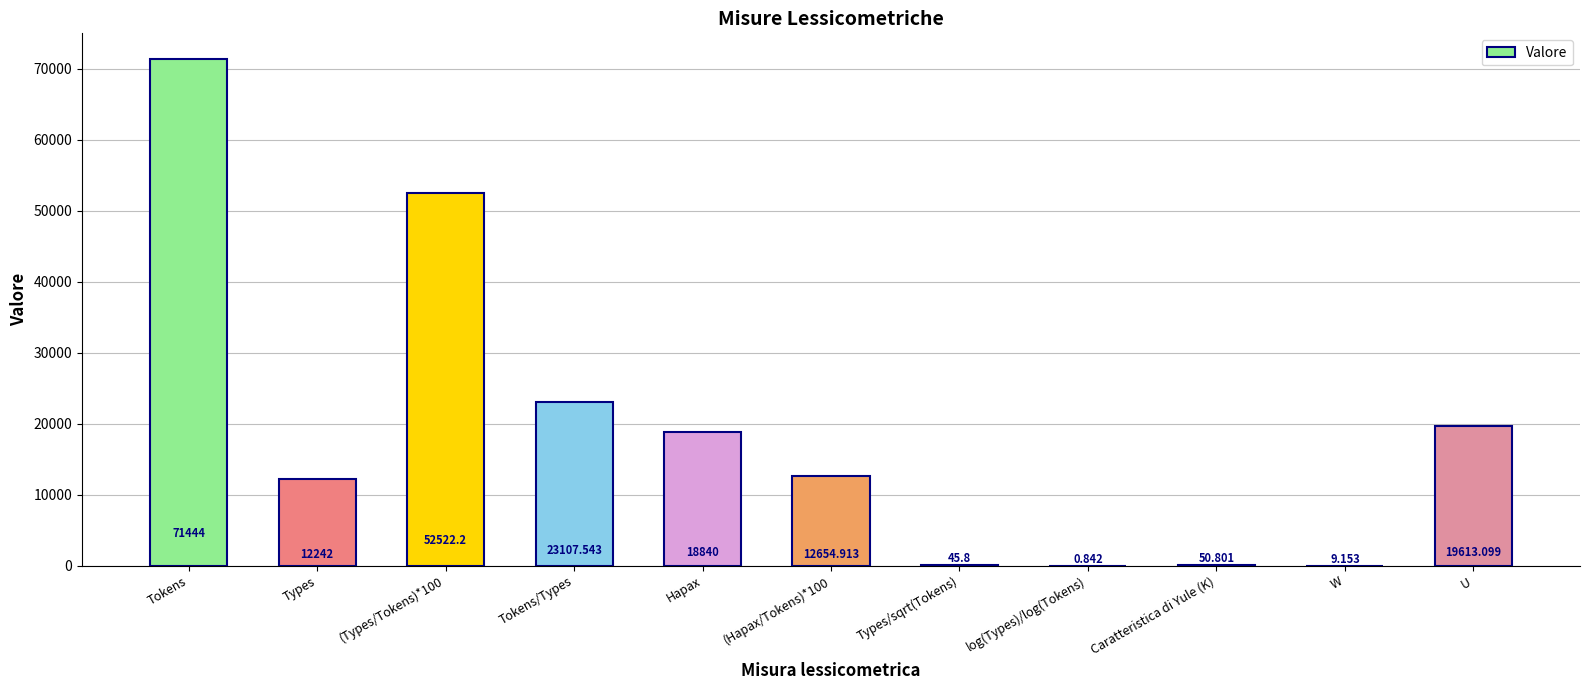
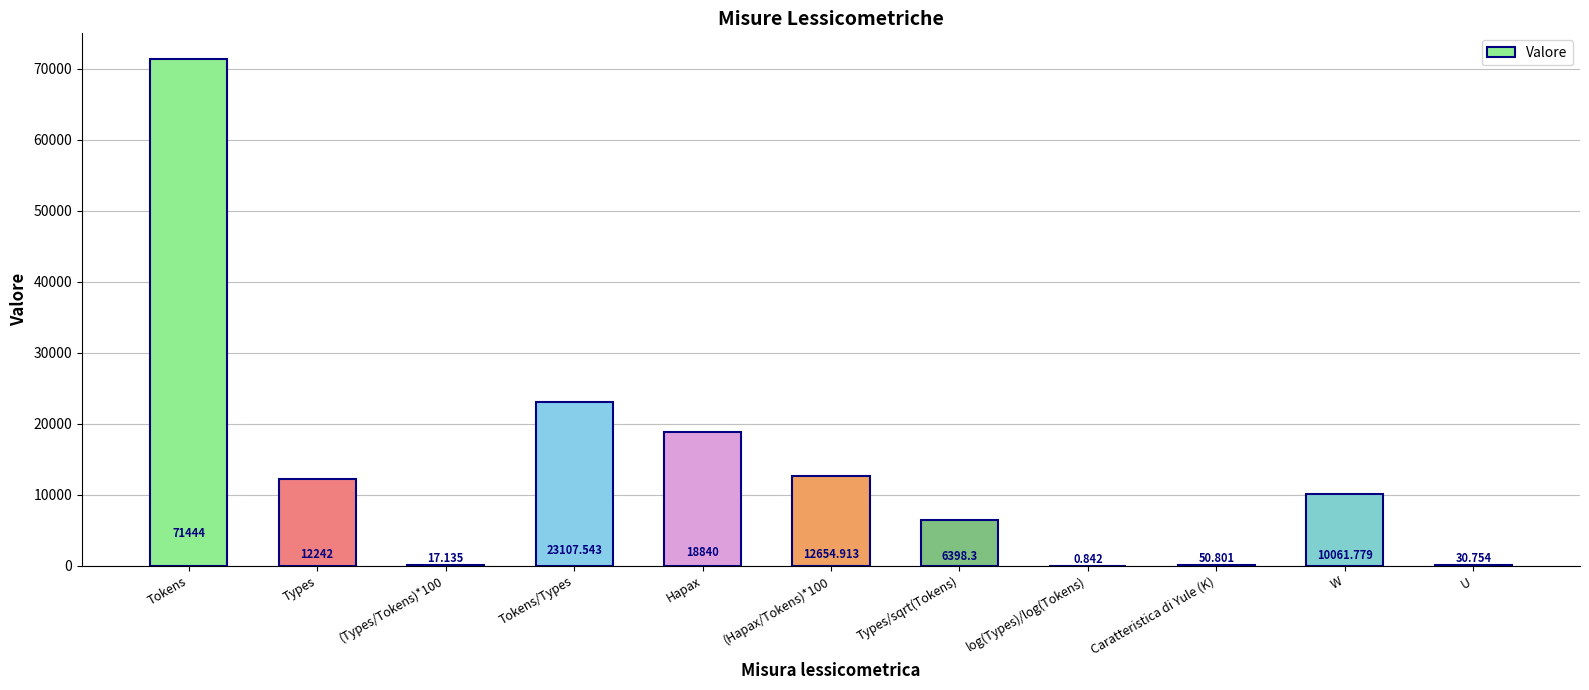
  {
    "Tokens": 71444,
    "Types": 12242,
-   "(Types/Tokens)*100": 52522.2,
+   "(Types/Tokens)*100": 17.135,
    "Tokens/Types": 23107.543,
    "Hapax": 18840,
    "(Hapax/Tokens)*100": 12654.913,
-   "Types/sqrt(Tokens)": 45.8,
+   "Types/sqrt(Tokens)": 6398.3,
    "log(Types)/log(Tokens)": 0.842,
    "Caratteristica di Yule (K)": 50.801,
-   "W": 9.153,
-   "U": 19613.099
+   "W": 10061.779,
+   "U": 30.754
  }
